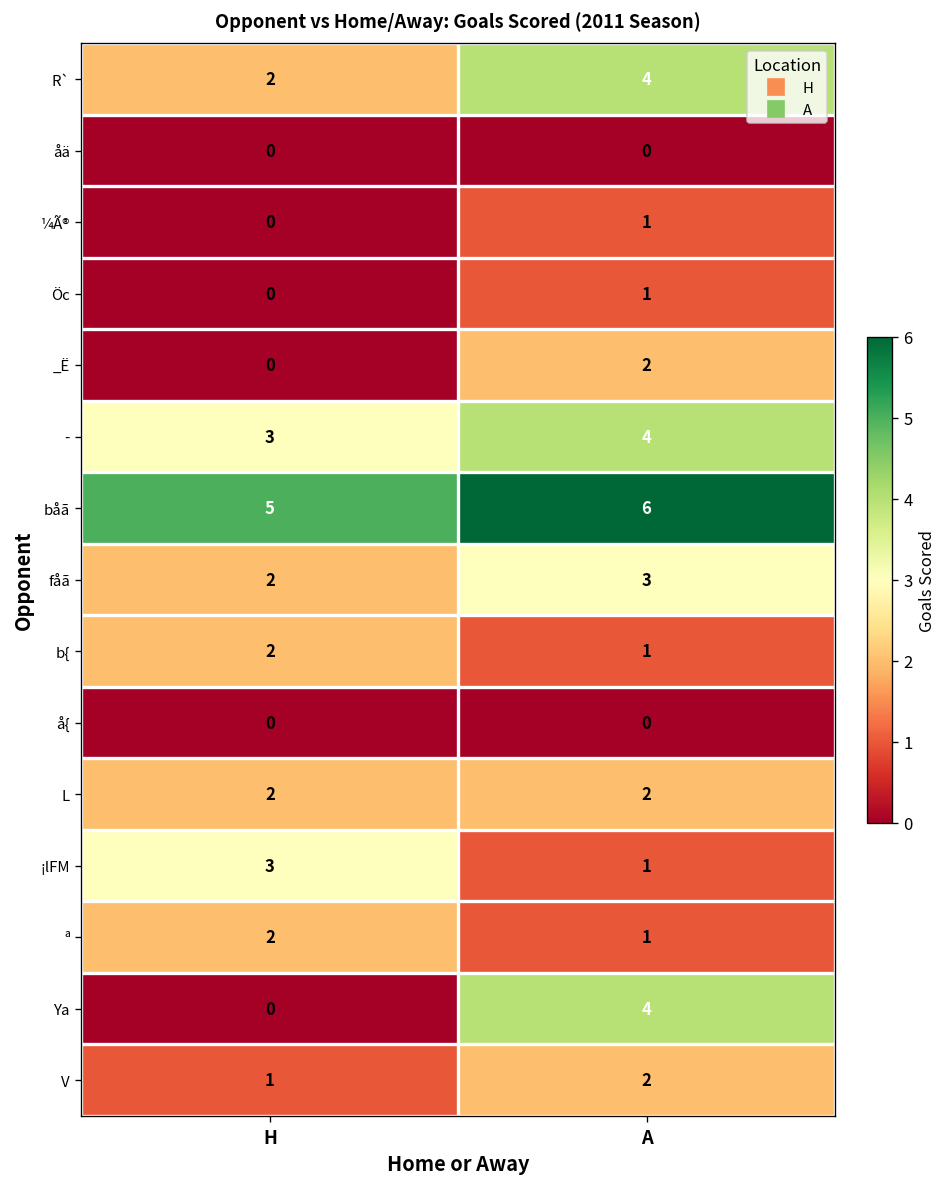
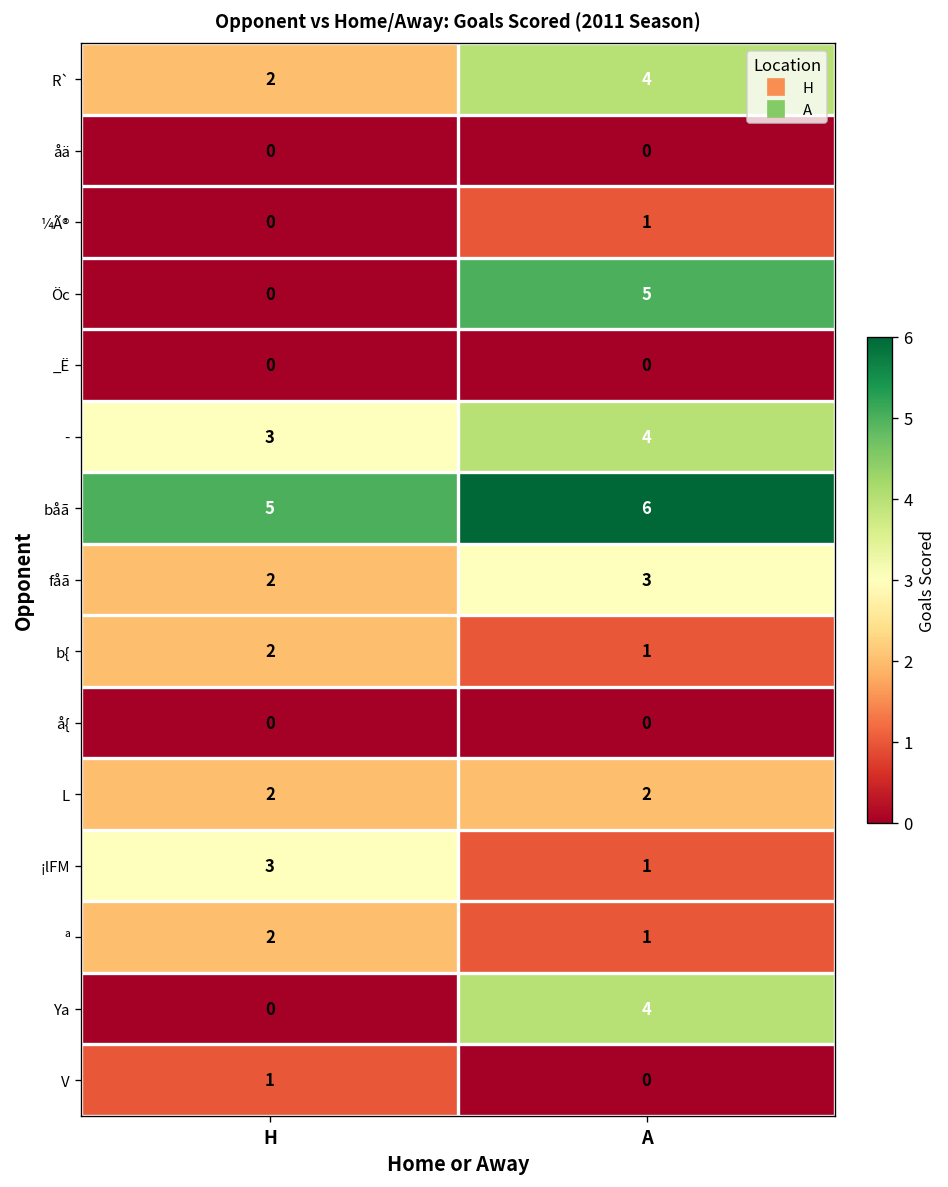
  {
    "R`": {
      "H": 2,
      "A": 4
    },
    "åä": {
      "H": 0,
      "A": 0
    },
    "¼Ã®": {
      "H": 0,
      "A": 1
    },
    "Öc": {
      "H": 0,
-     "A": 1
+     "A": 5
    },
    "_Ë": {
      "H": 0,
-     "A": 2
+     "A": 0
    },
    "­": {
      "H": 3,
      "A": 4
    },
    "båã": {
      "H": 5,
      "A": 6
    },
    "fåã": {
      "H": 2,
      "A": 3
    },
    "b{": {
      "H": 2,
      "A": 1
    },
    "å{": {
      "H": 0,
      "A": 0
    },
    "L": {
      "H": 2,
      "A": 2
    },
    "¡lFM": {
      "H": 3,
      "A": 1
    },
    "ª": {
      "H": 2,
      "A": 1
    },
    "Ya": {
      "H": 0,
      "A": 4
    },
    "V": {
      "H": 1,
-     "A": 2
+     "A": 0
    }
  }
